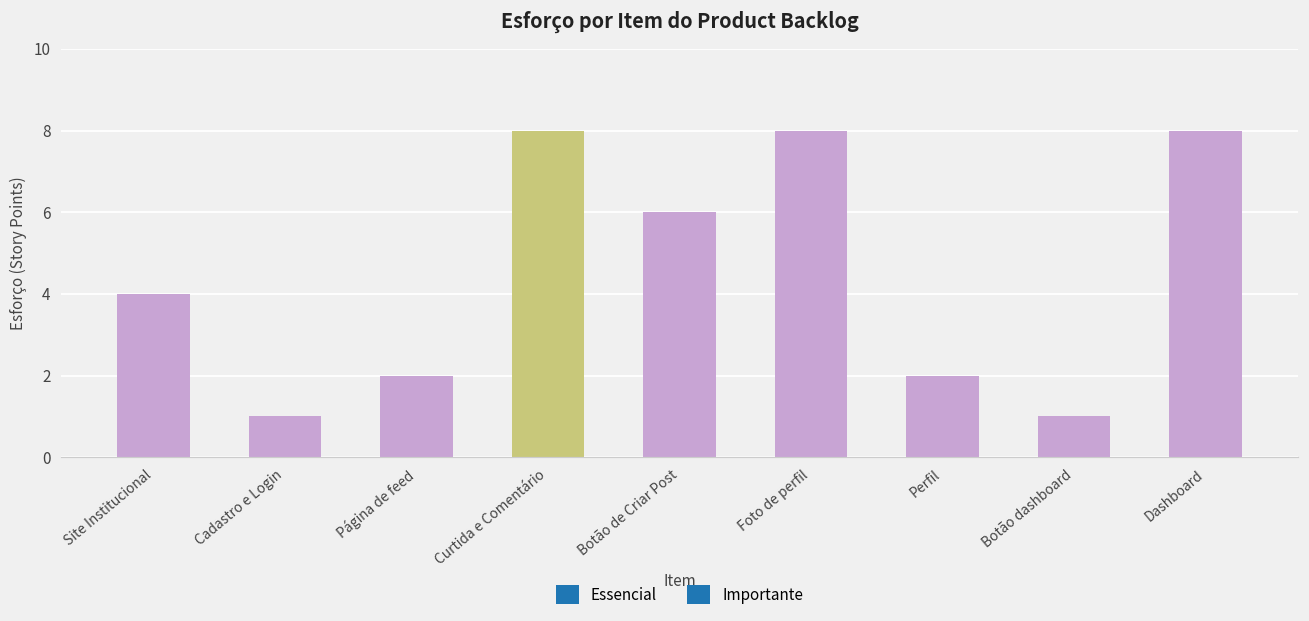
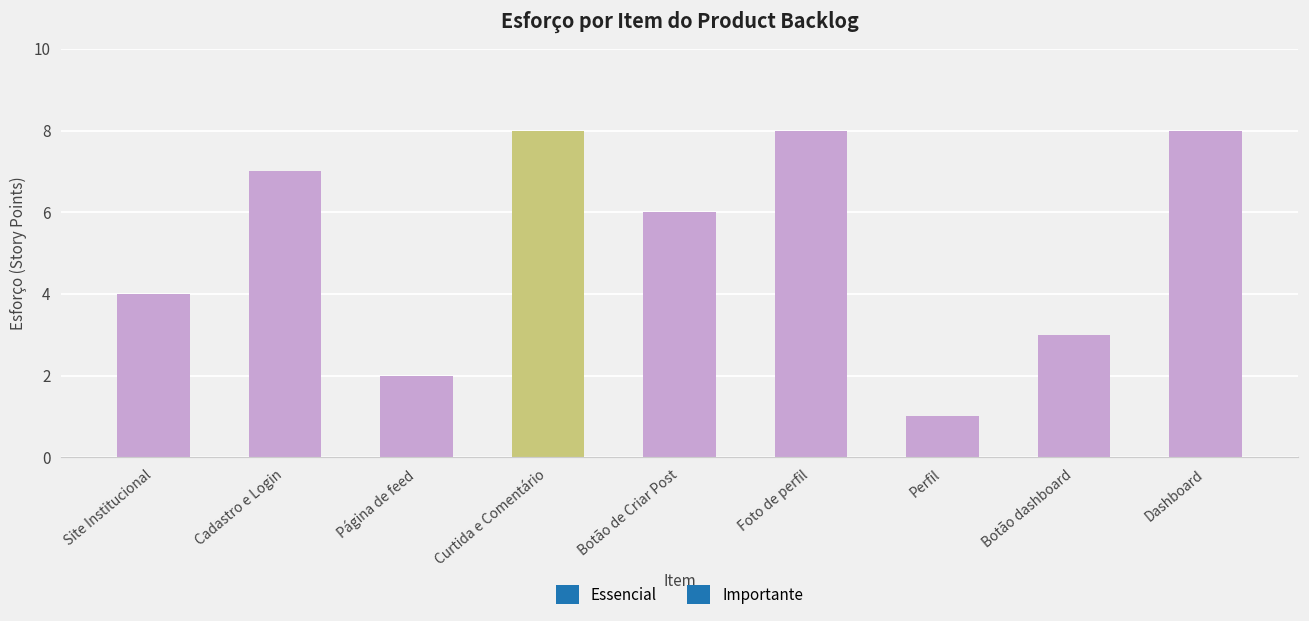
  {
    "Site Institucional": 4,
-   "Cadastro e Login": 1,
+   "Cadastro e Login": 7,
    "Página de feed": 2,
    "Curtida e Comentário": 8,
    "Botão de Criar Post": 6,
    "Foto de perfil": 8,
-   "Perfil": 2,
-   "Botão dashboard": 1,
+   "Perfil": 1,
+   "Botão dashboard": 3,
    "Dashboard": 8
  }
